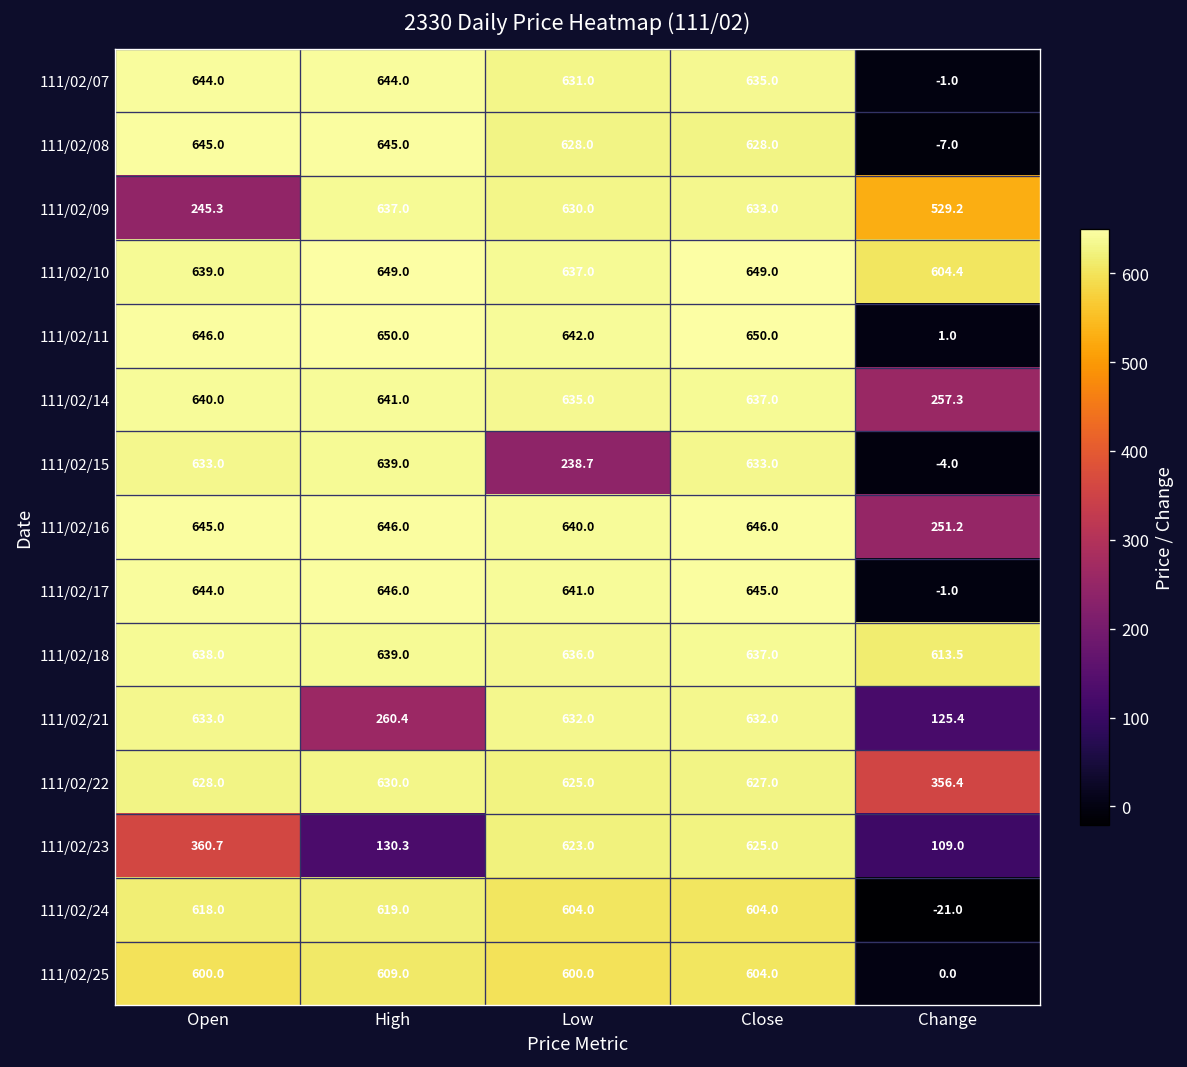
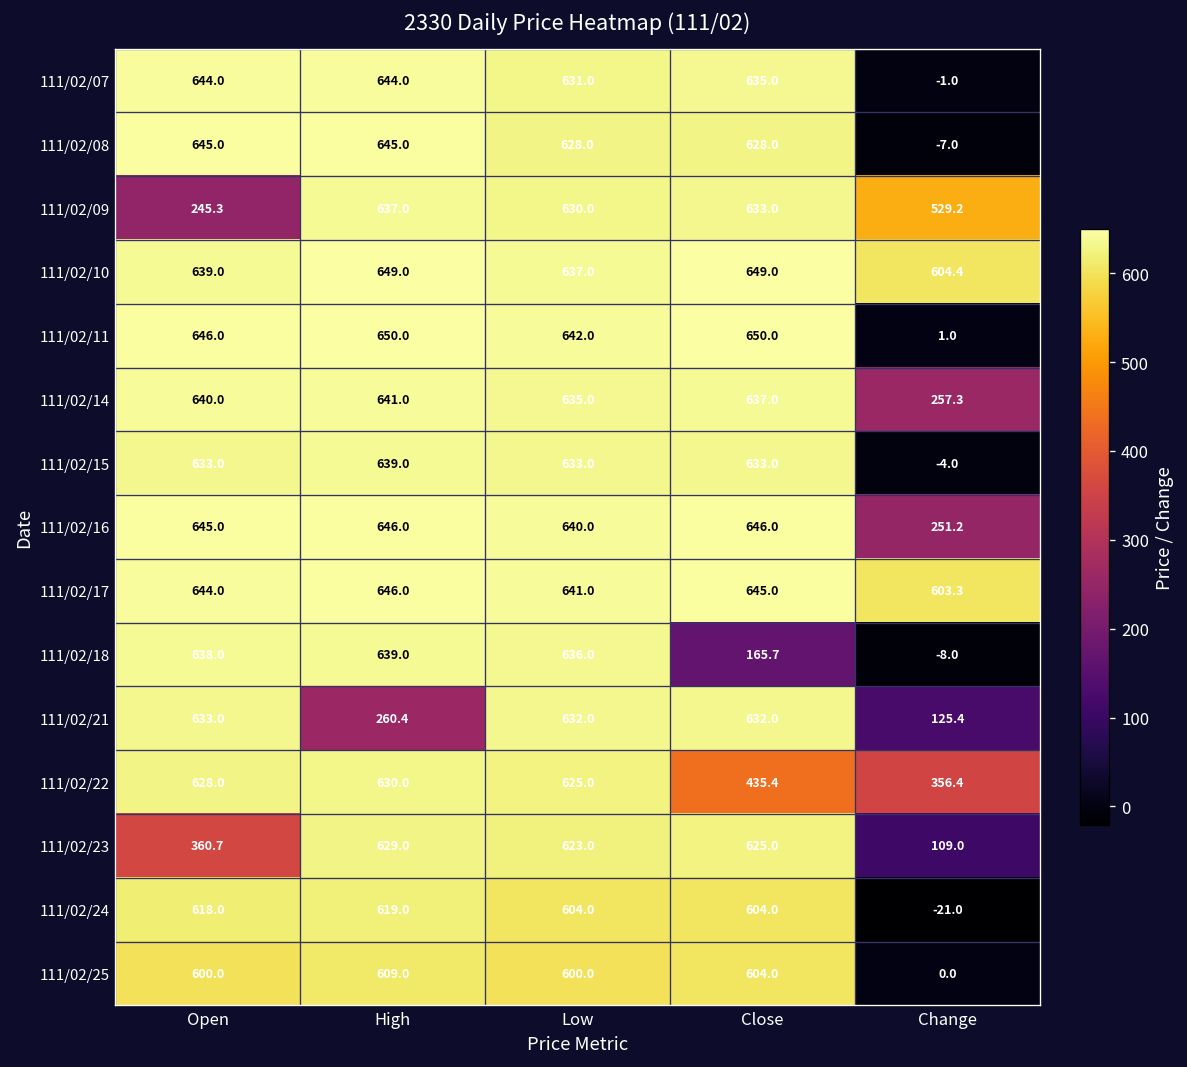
  {
    "111/02/07": {
      "Open": 644.0,
      "High": 644.0,
      "Low": 631.0,
      "Close": 635.0,
      "Change": -1.0
    },
    "111/02/08": {
      "Open": 645.0,
      "High": 645.0,
      "Low": 628.0,
      "Close": 628.0,
      "Change": -7.0
    },
    "111/02/09": {
      "Open": 245.3,
      "High": 637.0,
      "Low": 630.0,
      "Close": 633.0,
      "Change": 529.2
    },
    "111/02/10": {
      "Open": 639.0,
      "High": 649.0,
      "Low": 637.0,
      "Close": 649.0,
      "Change": 604.4
    },
    "111/02/11": {
      "Open": 646.0,
      "High": 650.0,
      "Low": 642.0,
      "Close": 650.0,
      "Change": 1.0
    },
    "111/02/14": {
      "Open": 640.0,
      "High": 641.0,
      "Low": 635.0,
      "Close": 637.0,
      "Change": 257.3
    },
    "111/02/15": {
      "Open": 633.0,
      "High": 639.0,
-     "Low": 238.7,
+     "Low": 633.0,
      "Close": 633.0,
      "Change": -4.0
    },
    "111/02/16": {
      "Open": 645.0,
      "High": 646.0,
      "Low": 640.0,
      "Close": 646.0,
      "Change": 251.2
    },
    "111/02/17": {
      "Open": 644.0,
      "High": 646.0,
      "Low": 641.0,
      "Close": 645.0,
-     "Change": -1.0
+     "Change": 603.3
    },
    "111/02/18": {
      "Open": 638.0,
      "High": 639.0,
      "Low": 636.0,
-     "Close": 637.0,
-     "Change": 613.5
+     "Close": 165.7,
+     "Change": -8.0
    },
    "111/02/21": {
      "Open": 633.0,
      "High": 260.4,
      "Low": 632.0,
      "Close": 632.0,
      "Change": 125.4
    },
    "111/02/22": {
      "Open": 628.0,
      "High": 630.0,
      "Low": 625.0,
-     "Close": 627.0,
+     "Close": 435.4,
      "Change": 356.4
    },
    "111/02/23": {
      "Open": 360.7,
-     "High": 130.3,
+     "High": 629.0,
      "Low": 623.0,
      "Close": 625.0,
      "Change": 109.0
    },
    "111/02/24": {
      "Open": 618.0,
      "High": 619.0,
      "Low": 604.0,
      "Close": 604.0,
      "Change": -21.0
    },
    "111/02/25": {
      "Open": 600.0,
      "High": 609.0,
      "Low": 600.0,
      "Close": 604.0,
      "Change": 0.0
    }
  }
